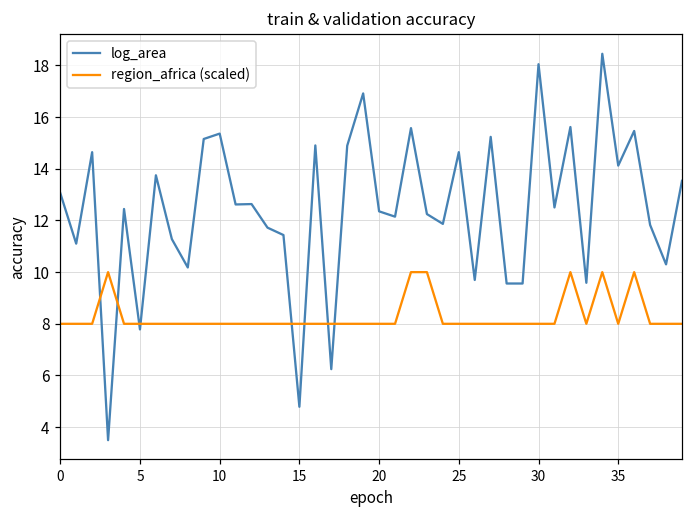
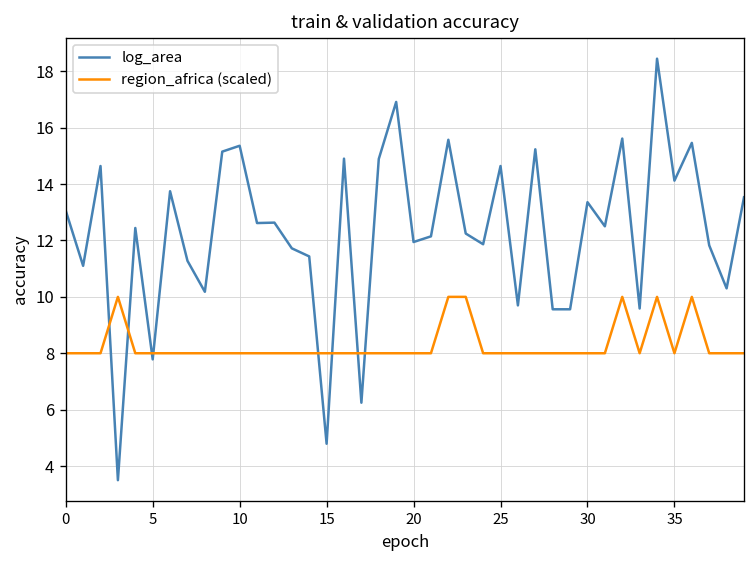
  {
    "log_area": {
      "0": 13.1,
      "5": 7.8,
      "10": 15.4,
      "15": 4.8,
-     "20": 12.4,
+     "20": 11.9,
      "25": 14.6,
-     "30": 18.0,
+     "30": 13.4,
      "35": 14.1
    },
    "region_africa (scaled)": {
      "0": 8.0,
      "5": 8.0,
      "10": 8.0,
      "15": 8.0,
      "20": 8.0,
      "25": 8.0,
      "30": 8.0,
      "35": 8.0
    }
  }
